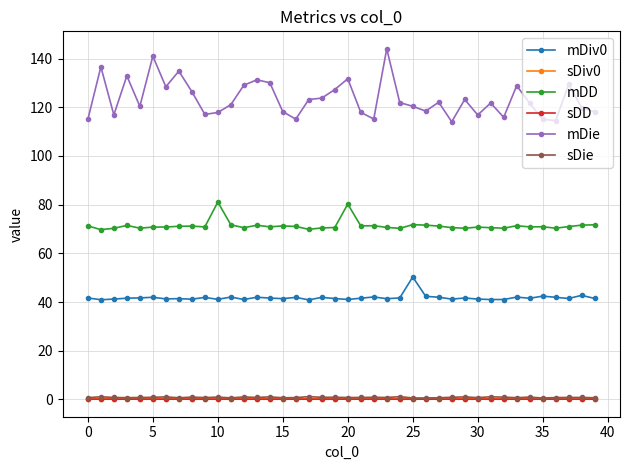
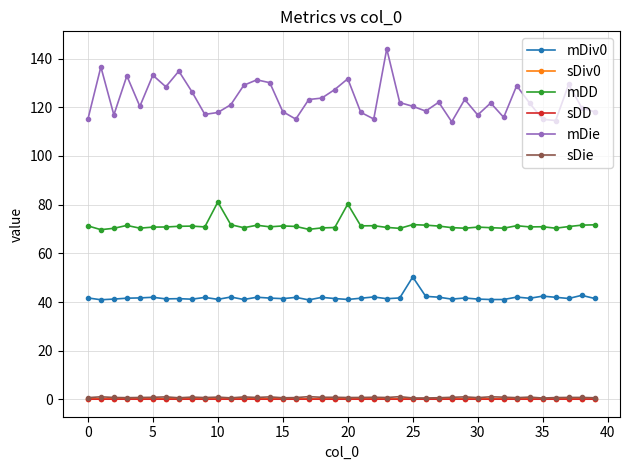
  {
    "mDiv0": {
      "0": 42,
      "5": 42,
      "10": 41,
      "15": 41,
      "20": 41,
      "25": 50,
      "30": 41,
      "35": 42
    },
    "mDD": {
      "0": 71,
      "5": 71,
      "10": 81,
      "15": 71,
      "20": 80,
      "25": 72,
      "30": 71,
      "35": 71
    },
    "mDie": {
      "0": 115,
-     "5": 141,
+     "5": 133,
      "10": 118,
      "15": 118,
      "20": 132,
      "25": 120,
      "30": 117
    }
  }
